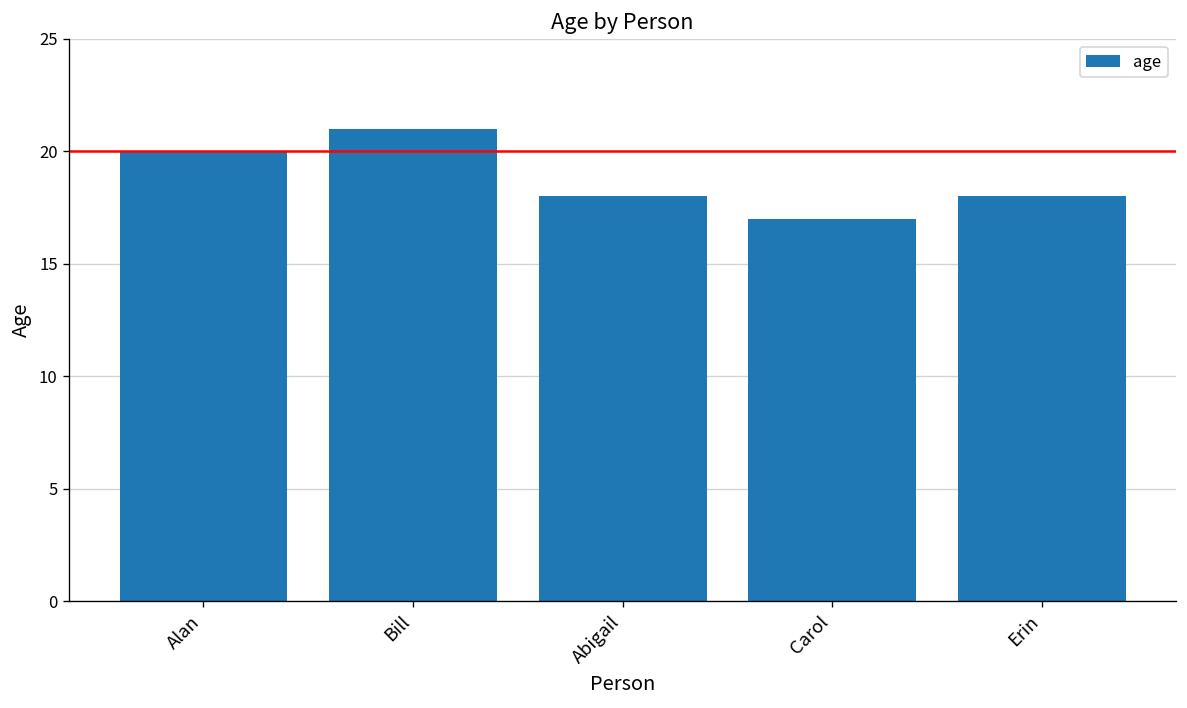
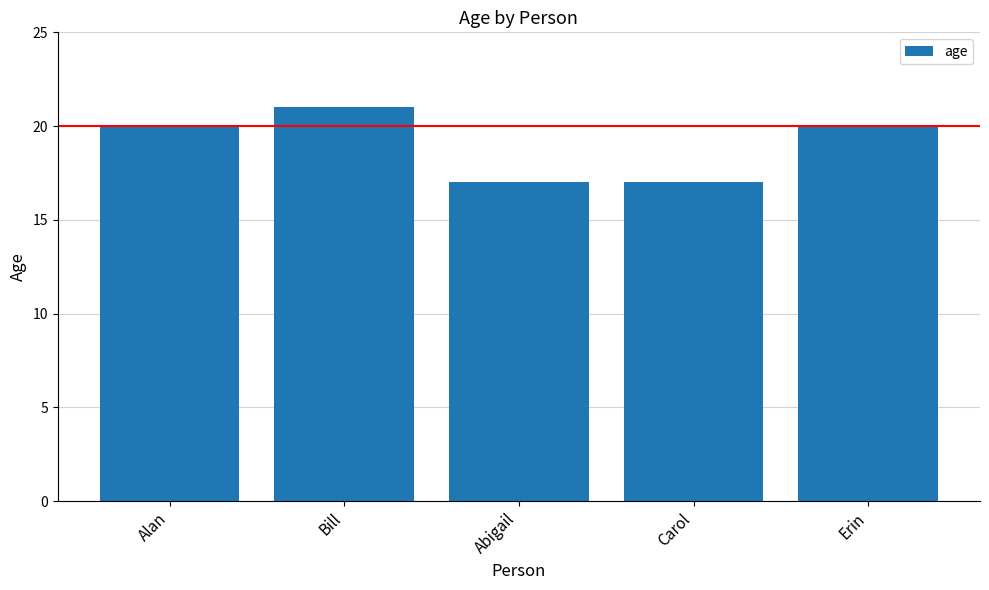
  {
    "Alan": 20,
    "Bill": 21,
-   "Abigail": 18,
+   "Abigail": 17,
    "Carol": 17,
-   "Erin": 18
+   "Erin": 20
  }
